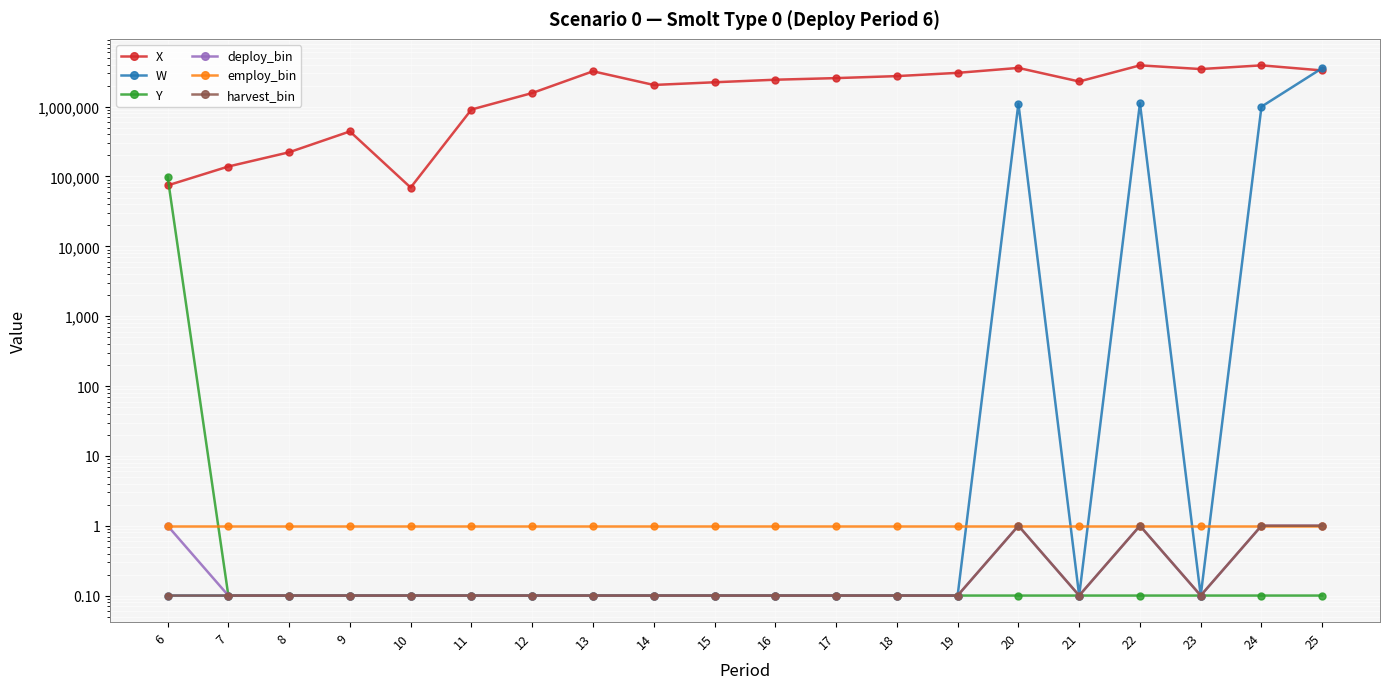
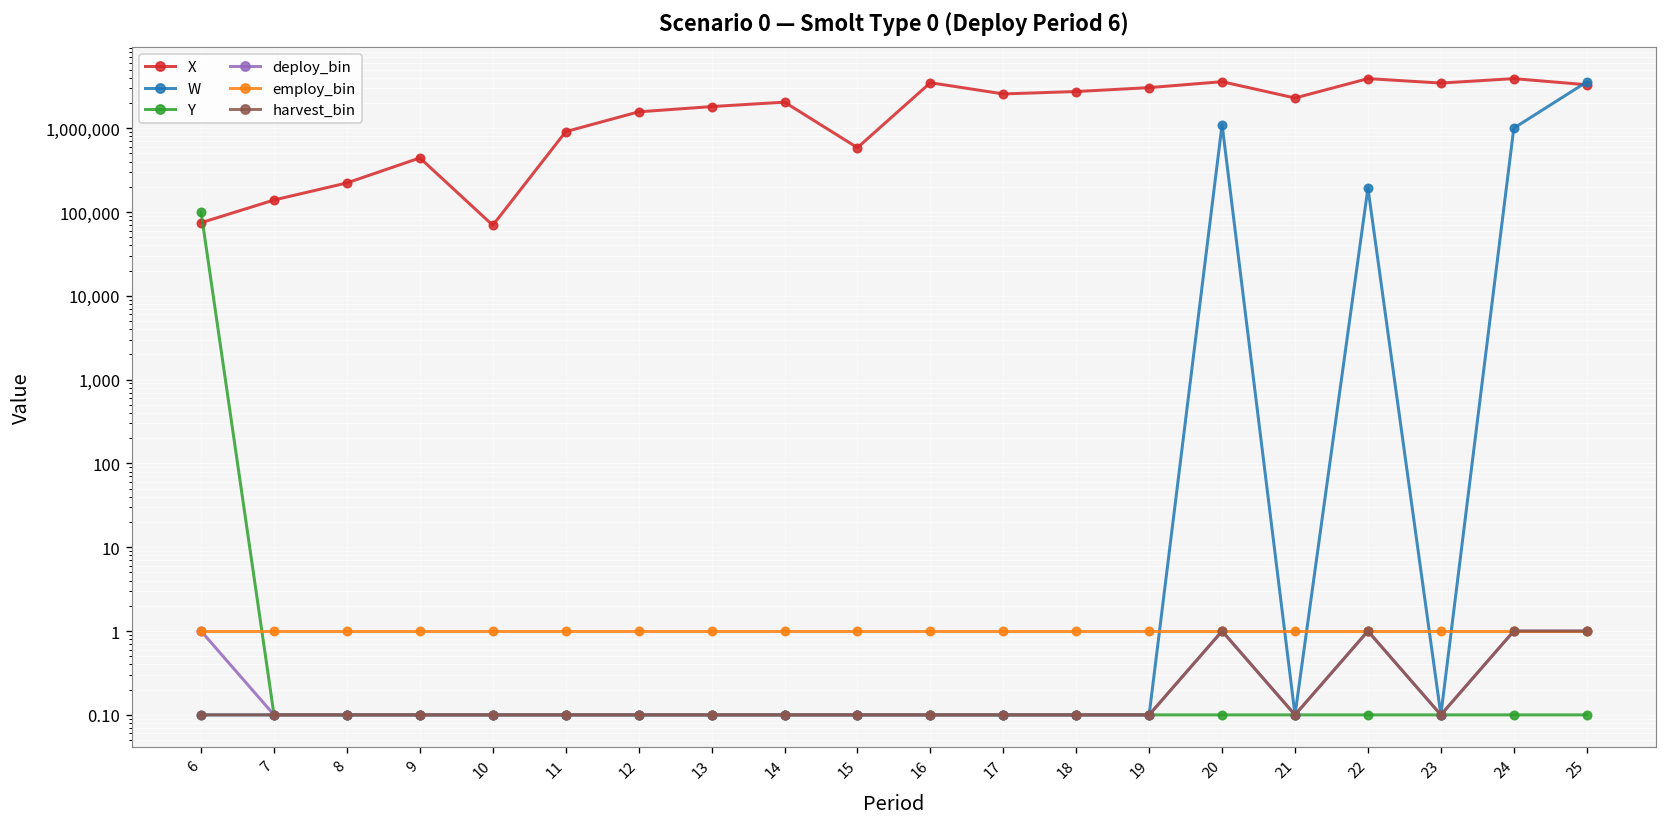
  {
    "X": {
      "6": "70,000",
      "7": "140,000",
      "8": "220,000",
      "9": "400,000",
      "10": "70,000",
      "11": "900,000",
      "12": "1,600,000",
-     "13": "3,000,000",
+     "13": "1,800,000",
      "14": "2,000,000",
-     "15": "2,200,000",
-     "16": "2,400,000",
+     "15": "600,000",
+     "16": "3,000,000",
      "17": "2,600,000",
      "18": "2,700,000",
      "19": "3,000,000",
      "20": "4,000,000",
      "21": "2,300,000",
      "22": "4,000,000",
      "23": "3,000,000",
      "24": "4,000,000"
    },
    "W": {
      "20": "1,100,000",
-     "22": "1,100,000",
+     "22": "190,000",
      "24": "1,000,000"
    },
    "Y": {
      "6": "100,000",
      "20": "0.10",
      "22": "0.10",
      "24": "0.10",
      "25": "0.10"
    },
    "employ_bin": {
      "7": "1",
      "8": "1",
      "9": "1",
      "10": "1",
      "11": "1",
      "12": "1",
      "13": "1",
      "14": "1",
      "15": "1",
      "16": "1",
      "17": "1",
      "18": "1",
      "19": "1",
      "21": "1",
      "23": "1"
    }
  }
